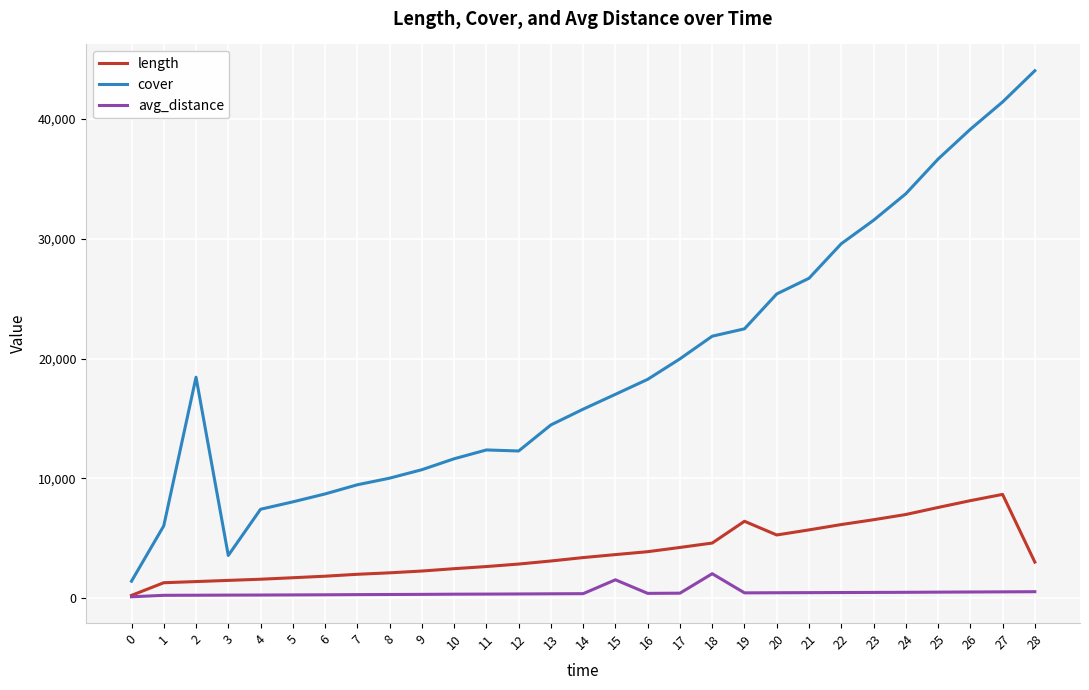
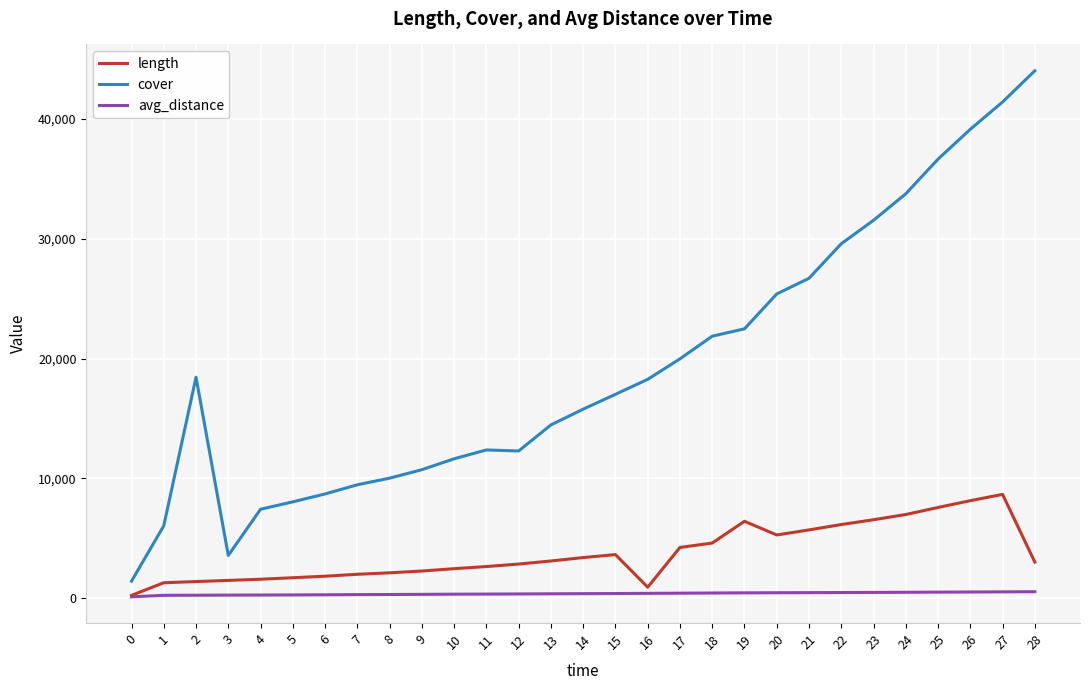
  {
    "length": {
      "1": "1,300",
      "2": "1,400",
      "3": "1,500",
      "4": "1,600",
      "5": "1,700",
      "6": "1,800",
      "7": "2,000",
      "8": "2,100",
      "9": "2,300",
      "10": "2,500",
      "11": "2,600",
      "12": "2,800",
      "13": "3,100",
      "14": "3,400",
      "15": "3,600",
-     "16": "3,900",
+     "16": "900",
      "17": "4,200",
      "18": "4,600",
      "19": "6,400",
      "20": "5,300",
      "21": "5,700",
      "22": "6,100",
      "23": "6,500",
      "24": "7,000",
      "25": "7,600",
      "26": "8,100",
      "27": "8,700",
      "28": "3,000"
    },
    "cover": {
      "0": "1,400",
      "1": "6,000",
      "2": "18,400",
      "3": "3,600",
      "4": "7,400",
      "5": "8,000",
      "6": "8,700",
      "7": "9,500",
      "8": "10,000",
      "9": "10,700",
      "10": "11,600",
      "11": "12,400",
      "12": "12,300",
      "13": "14,500",
      "14": "15,800",
      "15": "17,000",
      "16": "18,300",
      "17": "20,000",
      "18": "21,900",
      "19": "22,500",
      "20": "25,400",
      "21": "26,700",
      "22": "29,600",
      "23": "31,500",
      "24": "33,800",
      "25": "36,600",
      "26": "39,100",
      "27": "41,400",
      "28": "44,000"
    },
    "avg_distance": {
      "1": "200",
      "2": "200",
      "3": "300",
      "4": "300",
      "5": "300",
      "6": "300",
      "7": "300",
      "8": "300",
      "9": "300",
      "10": "300",
      "11": "300",
      "12": "400",
      "13": "400",
      "14": "400",
-     "15": "1,500",
+     "15": "400",
      "16": "400",
      "17": "400",
-     "18": "2,000",
+     "18": "400",
      "19": "400",
      "20": "500",
      "21": "500",
      "22": "500",
      "23": "500",
      "24": "500",
      "25": "500",
      "26": "500",
      "27": "500",
      "28": "500"
    }
  }
